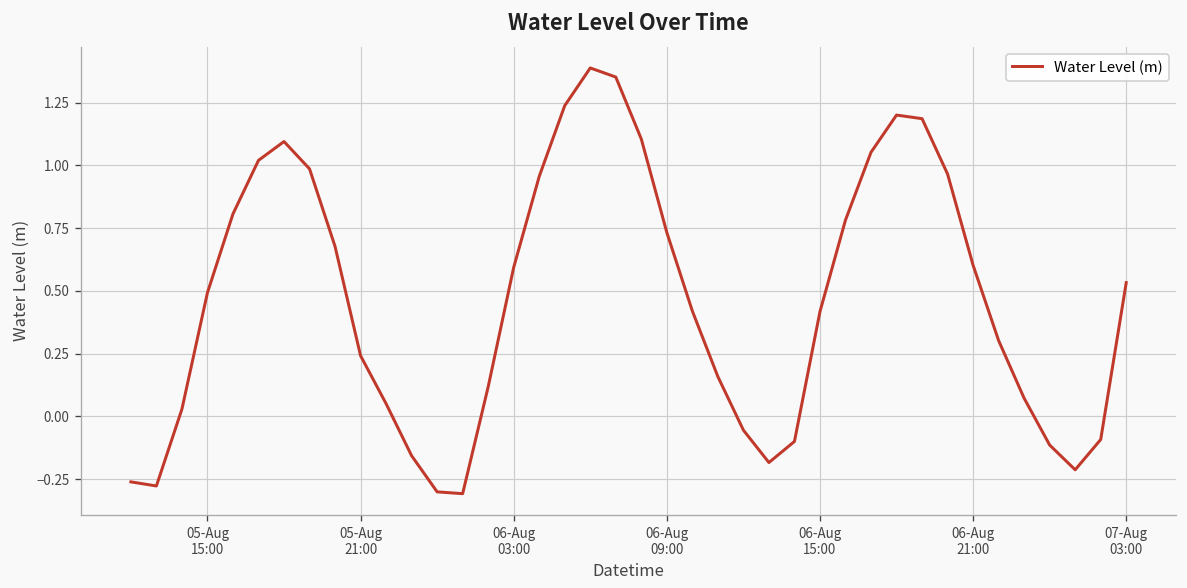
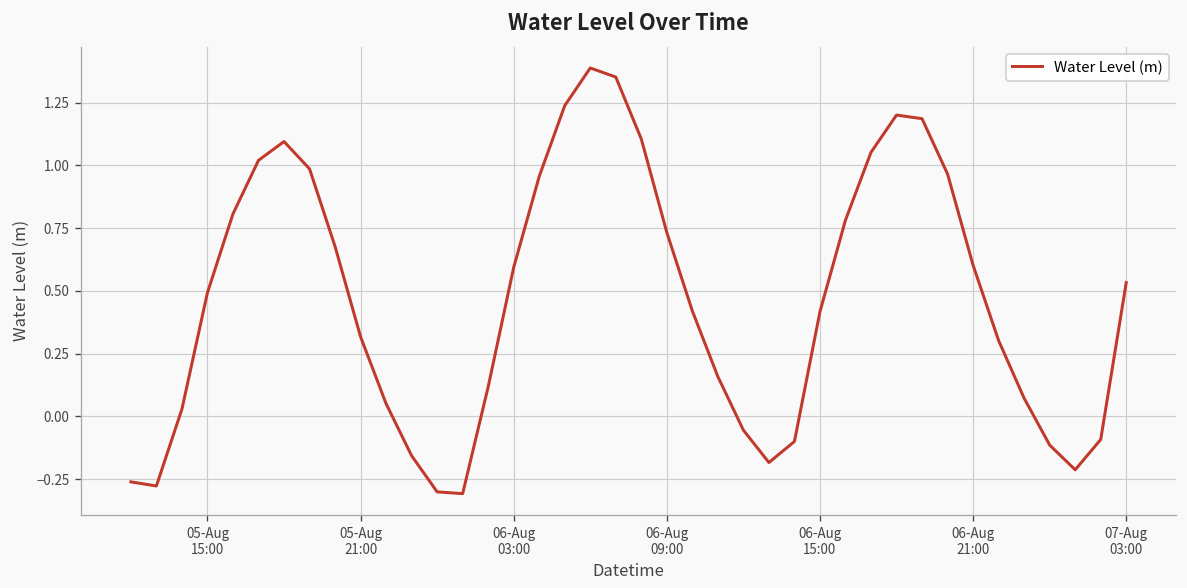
  {
    "05-Aug 15:00": 0.49,
-   "05-Aug 21:00": 0.24,
+   "05-Aug 21:00": 0.32,
    "06-Aug 03:00": 0.59,
    "06-Aug 09:00": 0.73,
    "06-Aug 15:00": 0.42,
    "06-Aug 21:00": 0.60,
    "07-Aug 03:00": 0.53
  }
